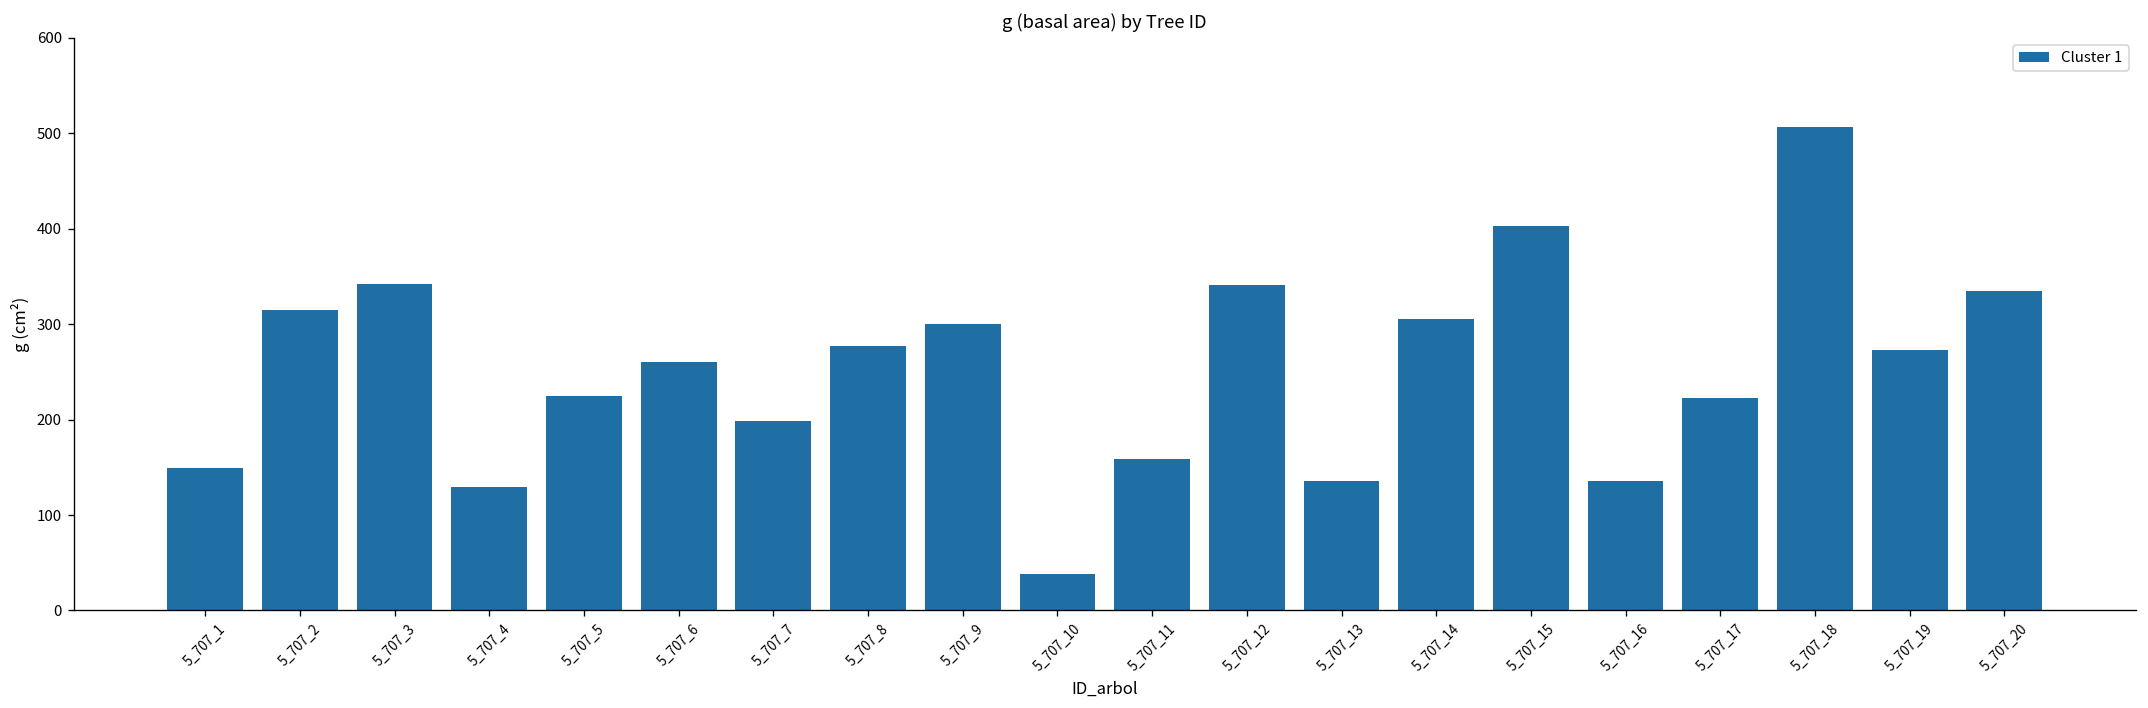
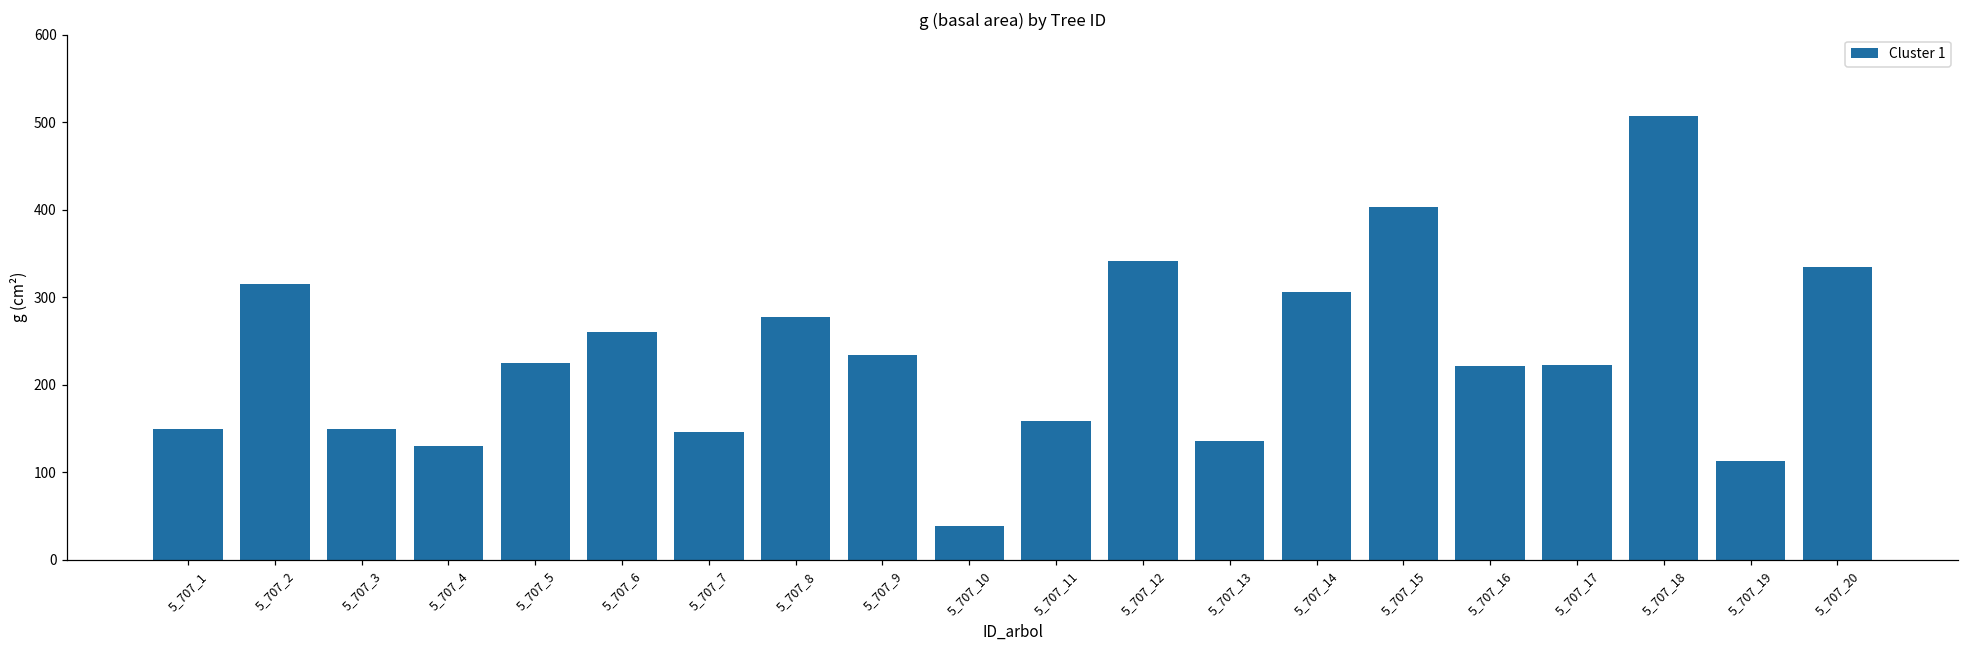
  {
    "5_707_1": 150,
    "5_707_2": 310,
-   "5_707_3": 340,
+   "5_707_3": 150,
    "5_707_4": 130,
    "5_707_5": 220,
    "5_707_6": 260,
-   "5_707_7": 200,
+   "5_707_7": 150,
    "5_707_8": 280,
-   "5_707_9": 300,
+   "5_707_9": 230,
    "5_707_10": 40,
    "5_707_11": 160,
    "5_707_12": 340,
    "5_707_13": 140,
    "5_707_14": 310,
    "5_707_15": 400,
-   "5_707_16": 140,
+   "5_707_16": 220,
    "5_707_17": 220,
    "5_707_18": 510,
-   "5_707_19": 270,
+   "5_707_19": 110,
    "5_707_20": 330
  }
